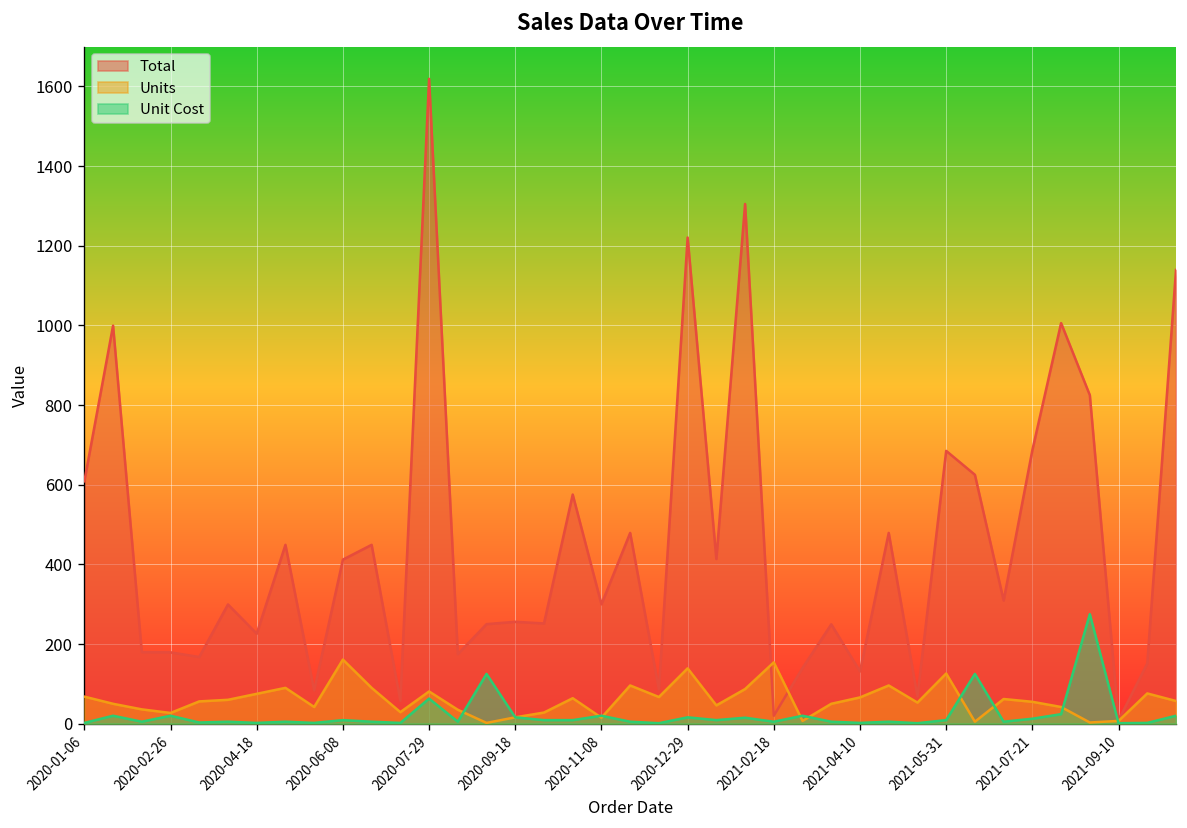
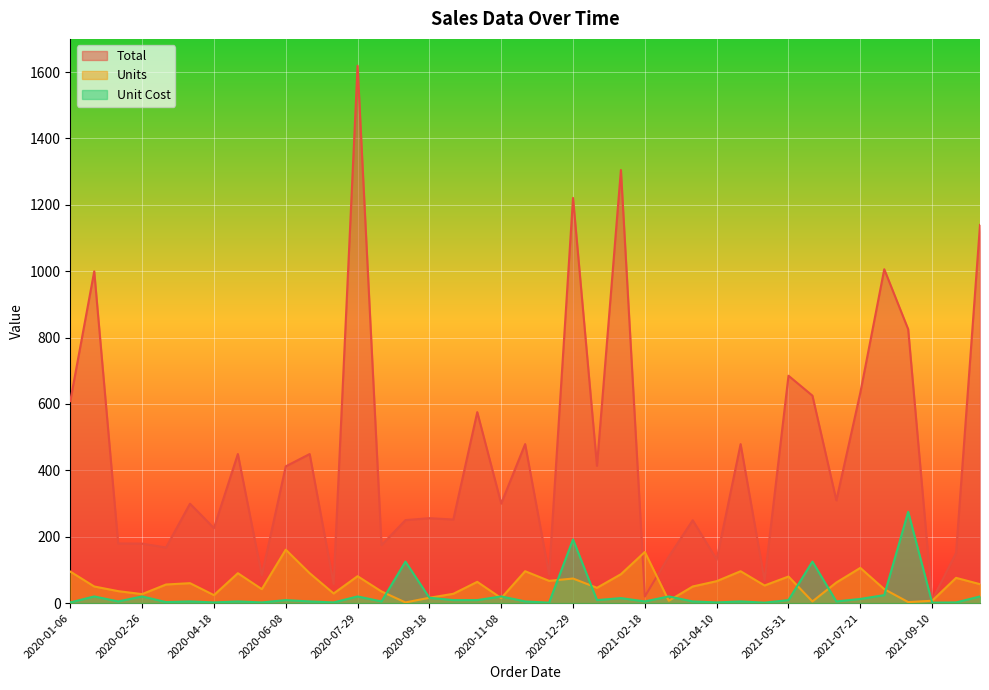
  {
    "Total": {
      "2020-01-06": 610,
      "2020-02-26": 180,
      "2020-04-18": 230,
      "2020-06-08": 410,
      "2020-07-29": 1620,
      "2020-09-18": 260,
      "2020-11-08": 300,
      "2020-12-29": 1220,
      "2021-02-18": 20,
      "2021-04-10": 130,
      "2021-05-31": 690,
-     "2021-07-21": 690
+     "2021-07-21": 630
    },
    "Units": {
-     "2020-01-06": 70,
-     "2020-04-18": 80,
+     "2020-01-06": 100,
+     "2020-04-18": 20,
      "2020-06-08": 160,
      "2020-07-29": 80,
-     "2020-12-29": 140,
+     "2020-12-29": 70,
      "2021-02-18": 150,
      "2021-04-10": 70,
-     "2021-05-31": 130,
-     "2021-07-21": 60
+     "2021-05-31": 80,
+     "2021-07-21": 110
    },
    "Unit Cost": {
      "2020-01-06": 0,
      "2020-04-18": 0,
      "2020-06-08": 10,
-     "2020-07-29": 60,
-     "2020-12-29": 20,
+     "2020-07-29": 20,
+     "2020-12-29": 190,
      "2021-02-18": 0,
      "2021-04-10": 0,
      "2021-05-31": 10,
      "2021-07-21": 10
    }
  }
